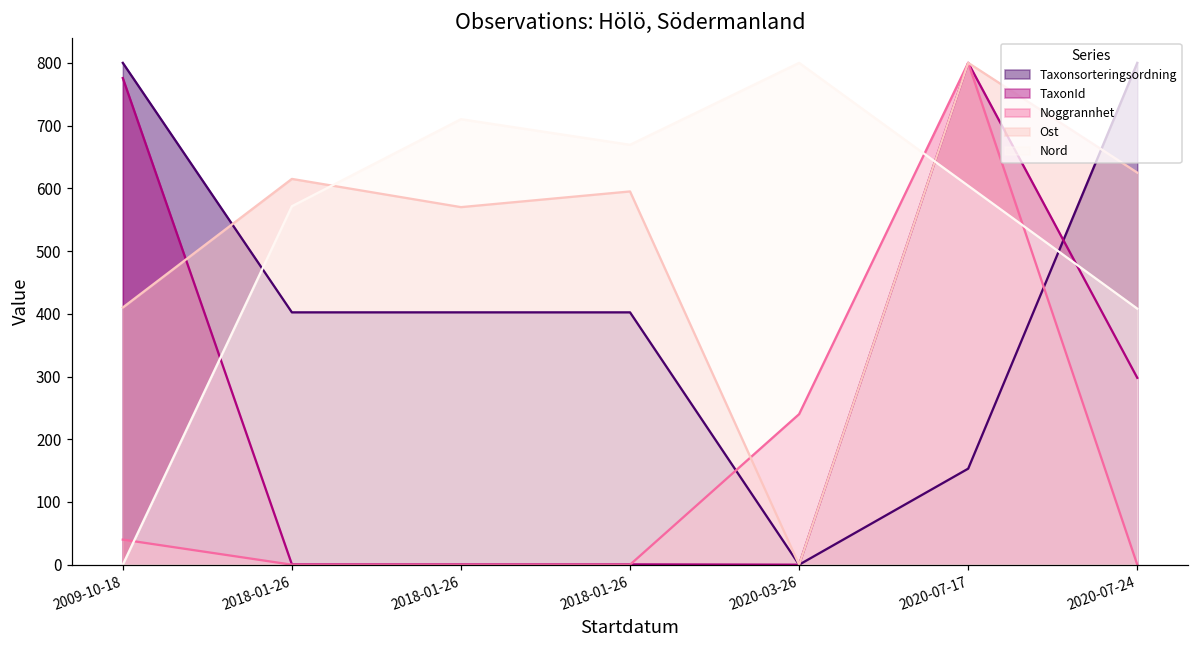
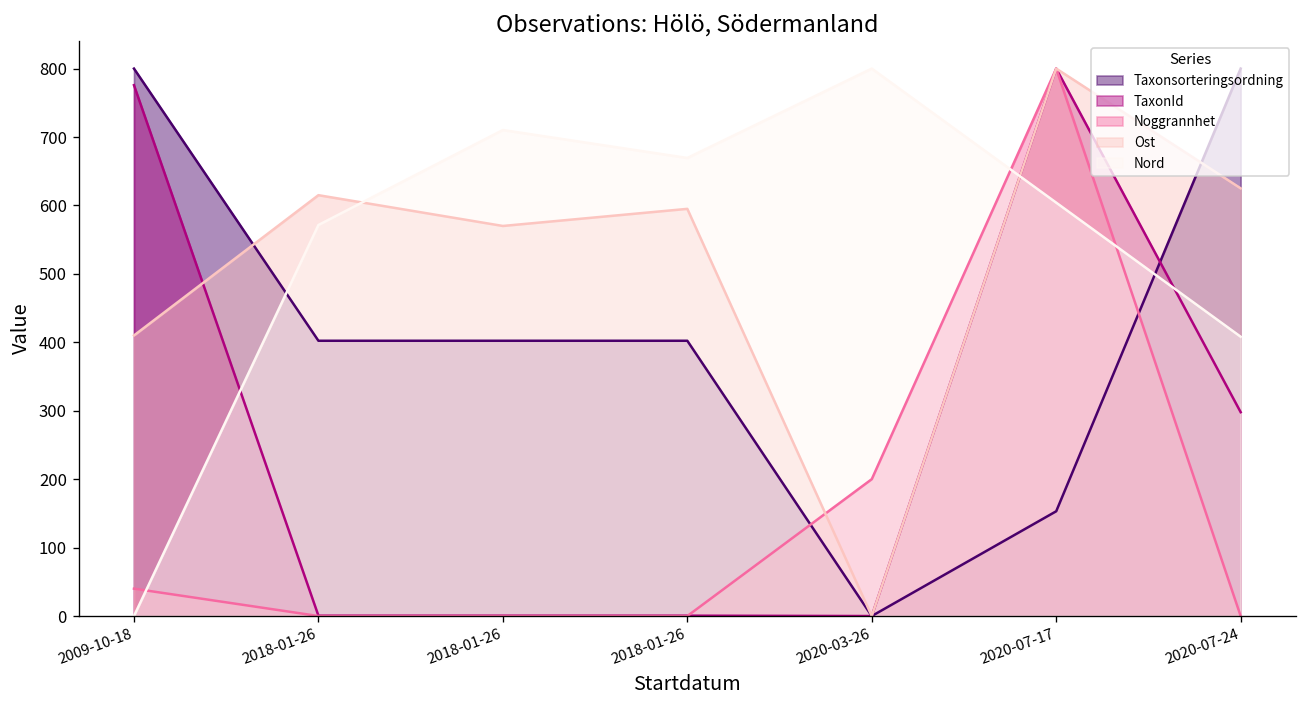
  {
    "Taxonsorteringsordning": {
      "2009-10-18": 800,
      "2020-07-17": 150
    },
    "TaxonId": {
      "2009-10-18": 780,
      "2020-07-24": 300
    },
    "Noggrannhet": {
      "2009-10-18": 40,
-     "2020-03-26": 240,
+     "2020-03-26": 200,
      "2020-07-24": 0
    }
  }
